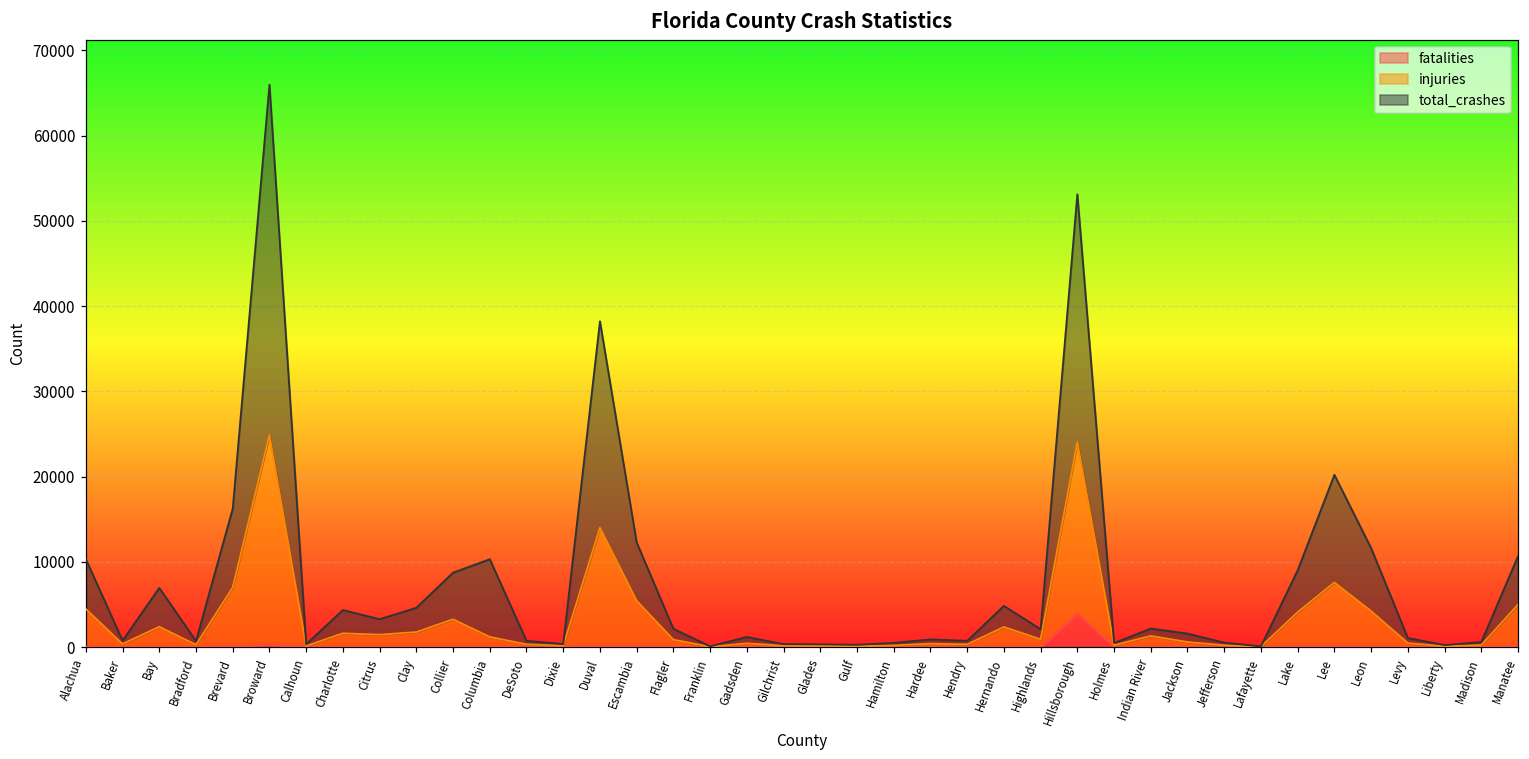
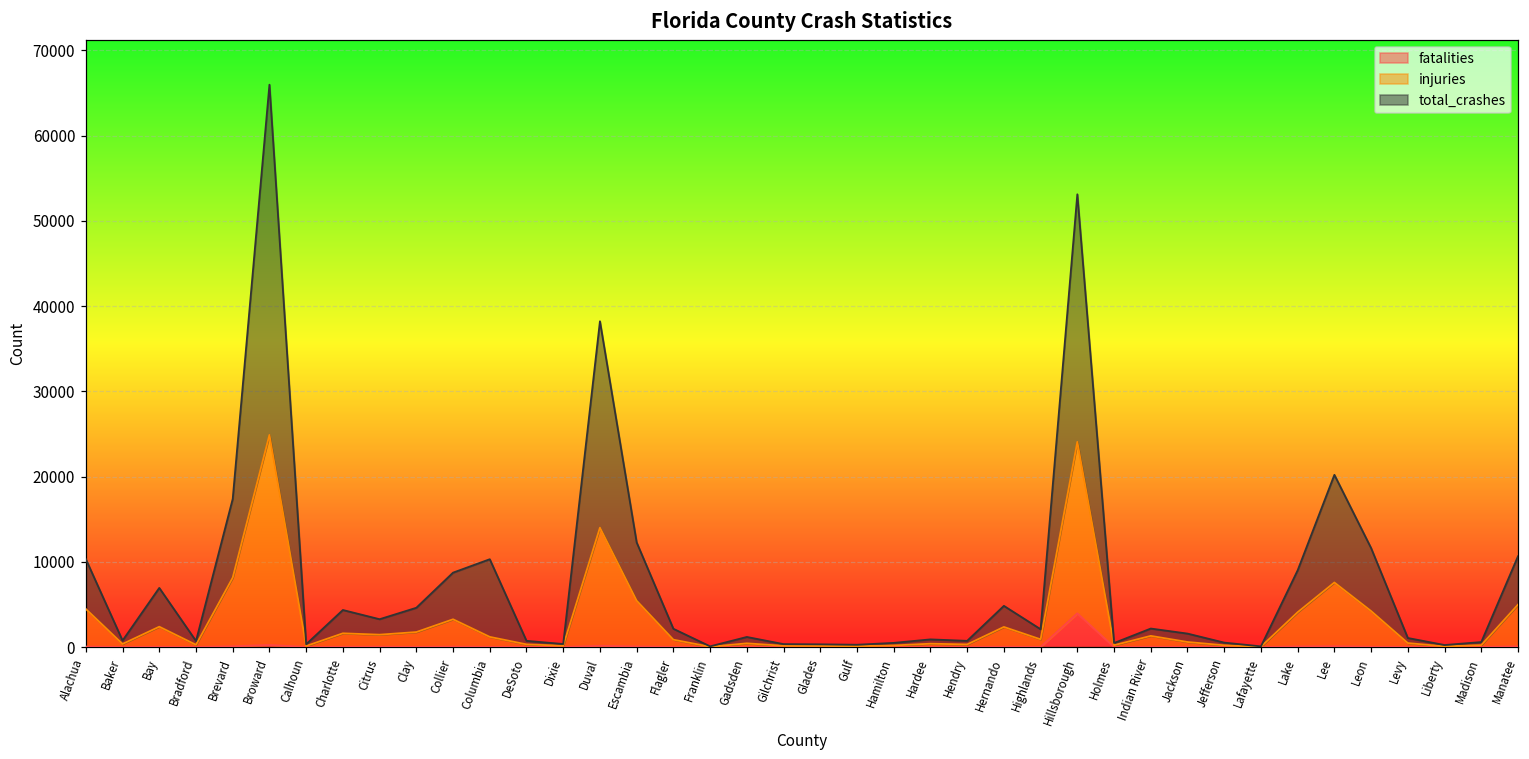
  {
    "fatalities": {
      "Alachua": 0,
      "Baker": 0,
      "Bay": 0,
      "Brevard": 0,
      "Broward": 0,
      "Charlotte": 0,
      "Citrus": 0,
      "Clay": 0,
      "Collier": 0,
      "Columbia": 0,
      "Duval": 0,
      "Escambia": 0,
      "Flagler": 0,
      "Gadsden": 0,
      "Hardee": 0,
      "Hernando": 0,
      "Highlands": 0,
      "Hillsborough": 4000,
      "Indian River": 0,
      "Jackson": 0,
      "Lake": 0,
      "Lee": 0,
      "Leon": 0,
      "Levy": 0,
      "Manatee": 0
    },
    "injuries": {
      "Alachua": 4000,
      "Baker": 0,
      "Bay": 2000,
-     "Brevard": 7000,
+     "Brevard": 8000,
      "Broward": 25000,
      "Charlotte": 2000,
      "Citrus": 1000,
      "Clay": 2000,
      "Collier": 3000,
      "Columbia": 1000,
      "Duval": 14000,
      "Escambia": 5000,
      "Flagler": 1000,
      "Gadsden": 0,
      "Hardee": 0,
      "Hernando": 2000,
      "Highlands": 1000,
      "Hillsborough": 20000,
      "Indian River": 1000,
      "Jackson": 1000,
      "Lake": 4000,
      "Lee": 7000,
      "Leon": 4000,
      "Levy": 0,
      "Manatee": 5000
    },
    "total_crashes": {
      "Alachua": 6000,
      "Baker": 0,
      "Bay": 5000,
      "Bradford": 0,
      "Brevard": 9000,
      "Broward": 41000,
      "Charlotte": 3000,
      "Citrus": 2000,
      "Clay": 3000,
      "Collier": 5000,
      "Columbia": 9000,
      "DeSoto": 0,
      "Duval": 24000,
      "Escambia": 7000,
      "Flagler": 1000,
      "Gadsden": 1000,
      "Hardee": 1000,
      "Hendry": 0,
      "Hernando": 2000,
      "Highlands": 1000,
      "Hillsborough": 29000,
      "Indian River": 1000,
      "Jackson": 1000,
      "Lake": 5000,
      "Lee": 13000,
      "Leon": 7000,
      "Levy": 1000,
      "Madison": 0,
      "Manatee": 6000
    }
  }
